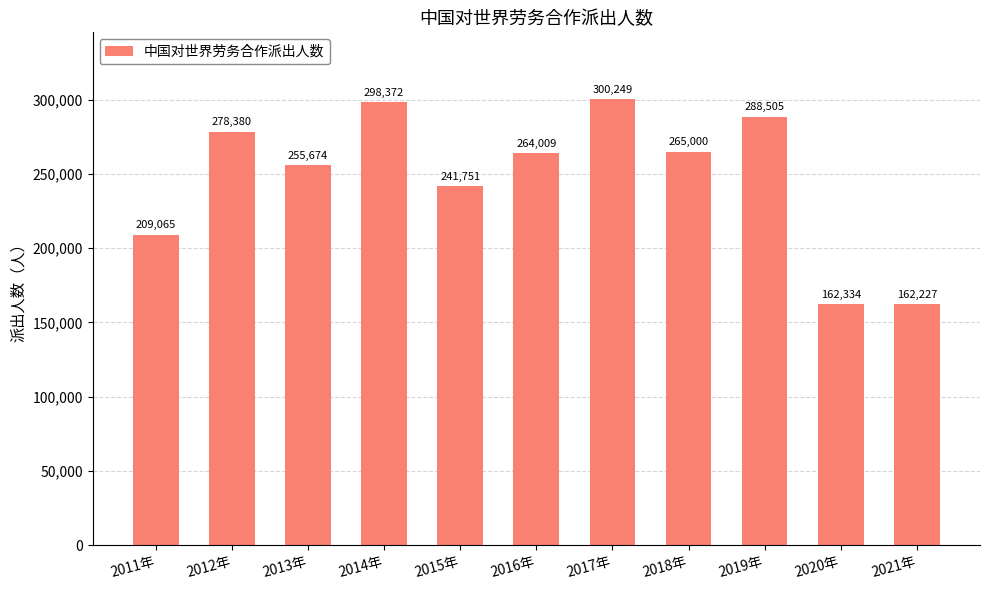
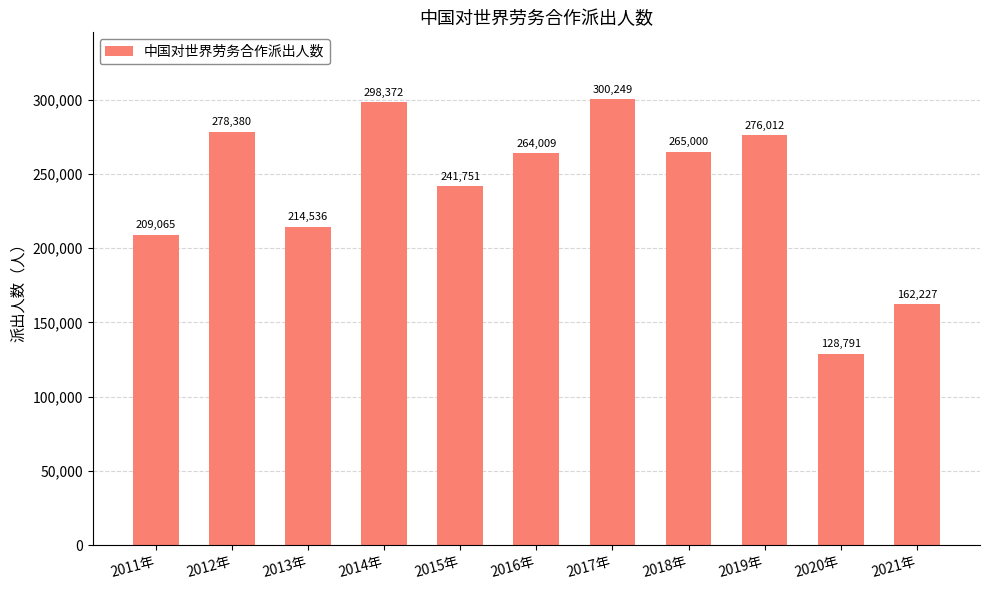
  {
    "2011年": "209,065",
    "2012年": "278,380",
-   "2013年": "255,674",
+   "2013年": "214,536",
    "2014年": "298,372",
    "2015年": "241,751",
    "2016年": "264,009",
    "2017年": "300,249",
    "2018年": "265,000",
-   "2019年": "288,505",
-   "2020年": "162,334",
+   "2019年": "276,012",
+   "2020年": "128,791",
    "2021年": "162,227"
  }
